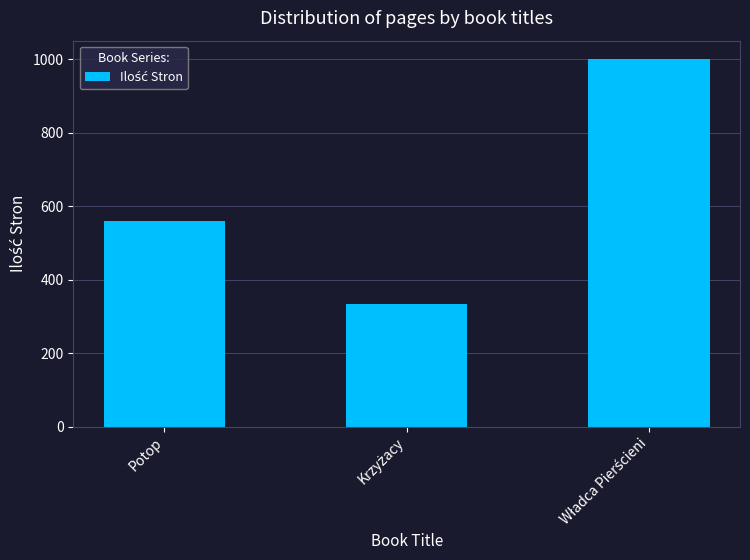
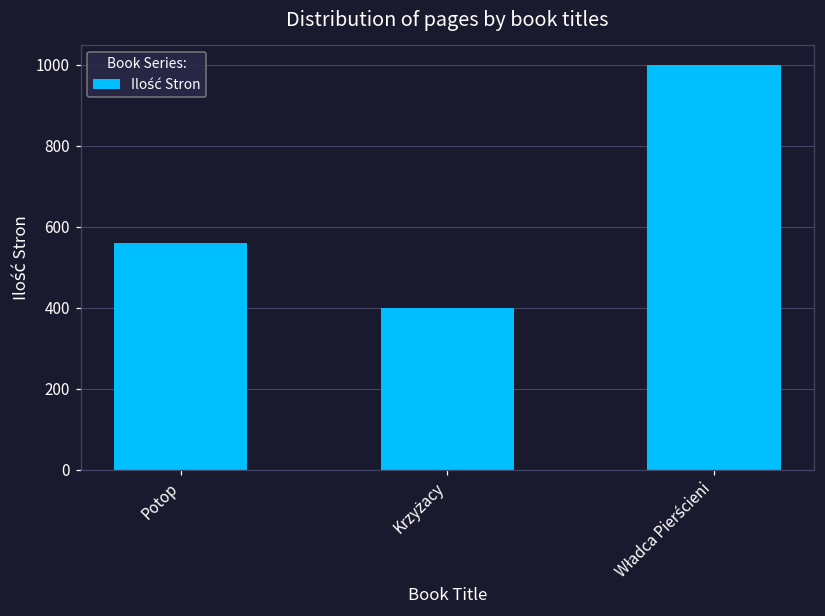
  {
    "Potop": 560,
-   "Krzyżacy": 340,
+   "Krzyżacy": 400,
    "Władca Pierścieni": 1000
  }
